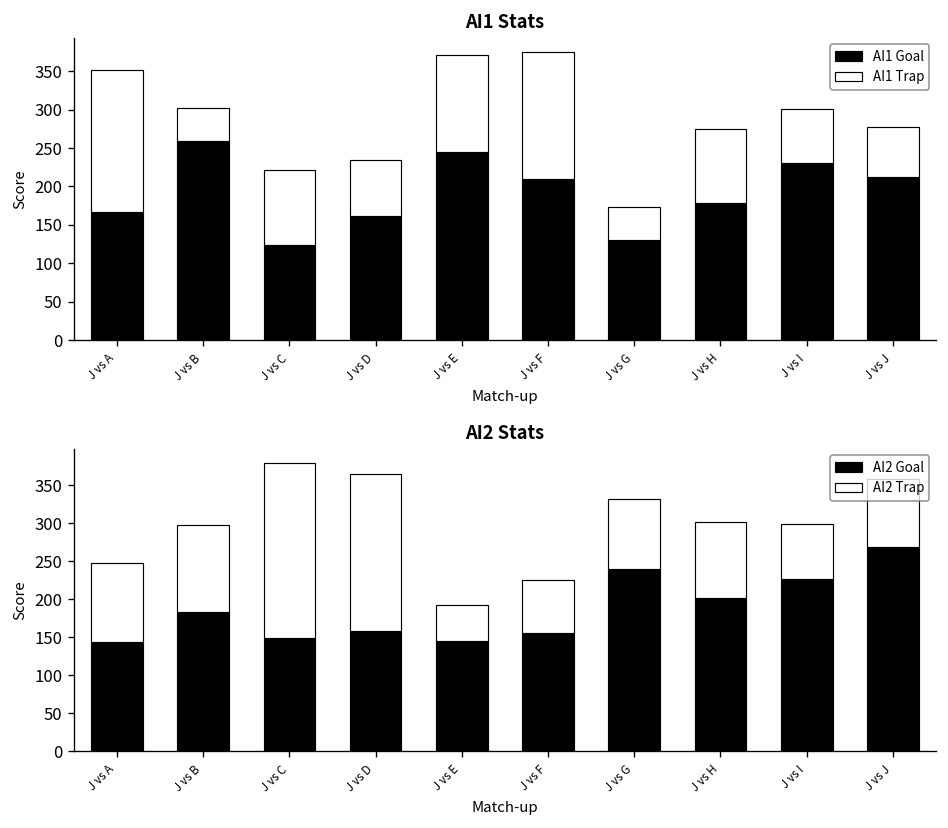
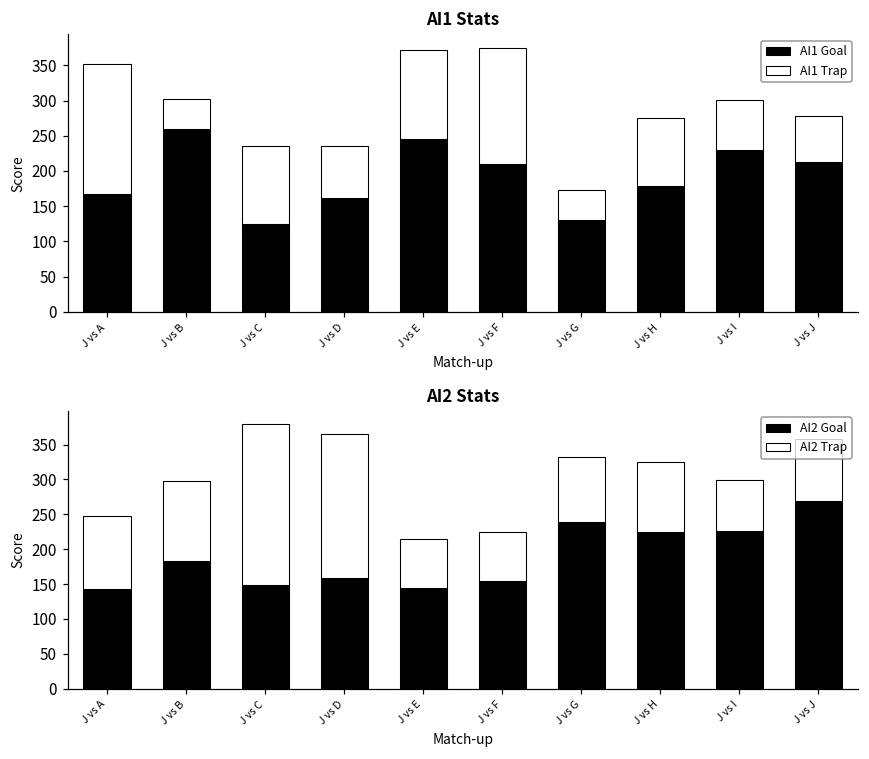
  {
    "AI1 Stats": {
      "AI1 Goal": {
        "J vs A": 170,
        "J vs B": 260,
        "J vs C": 120,
        "J vs D": 160,
        "J vs E": 250,
        "J vs F": 210,
        "J vs G": 130,
        "J vs H": 180,
        "J vs I": 230,
        "J vs J": 210
      },
      "AI1 Trap": {
        "J vs A": 190,
        "J vs B": 40,
-       "J vs C": 100,
+       "J vs C": 110,
        "J vs D": 70,
        "J vs E": 130,
        "J vs F": 170,
        "J vs G": 40,
        "J vs H": 100,
        "J vs I": 70,
        "J vs J": 70
      }
    },
    "AI2 Stats": {
      "AI2 Goal": {
        "J vs A": 140,
        "J vs B": 180,
        "J vs C": 150,
        "J vs D": 160,
        "J vs E": 150,
        "J vs F": 160,
        "J vs G": 240,
-       "J vs H": 200,
+       "J vs H": 220,
        "J vs I": 230,
        "J vs J": 270
      },
      "AI2 Trap": {
        "J vs A": 110,
        "J vs B": 120,
        "J vs C": 230,
        "J vs D": 210,
-       "J vs E": 50,
+       "J vs E": 70,
        "J vs F": 70,
        "J vs G": 90,
        "J vs H": 100,
        "J vs I": 70
      }
    }
  }
